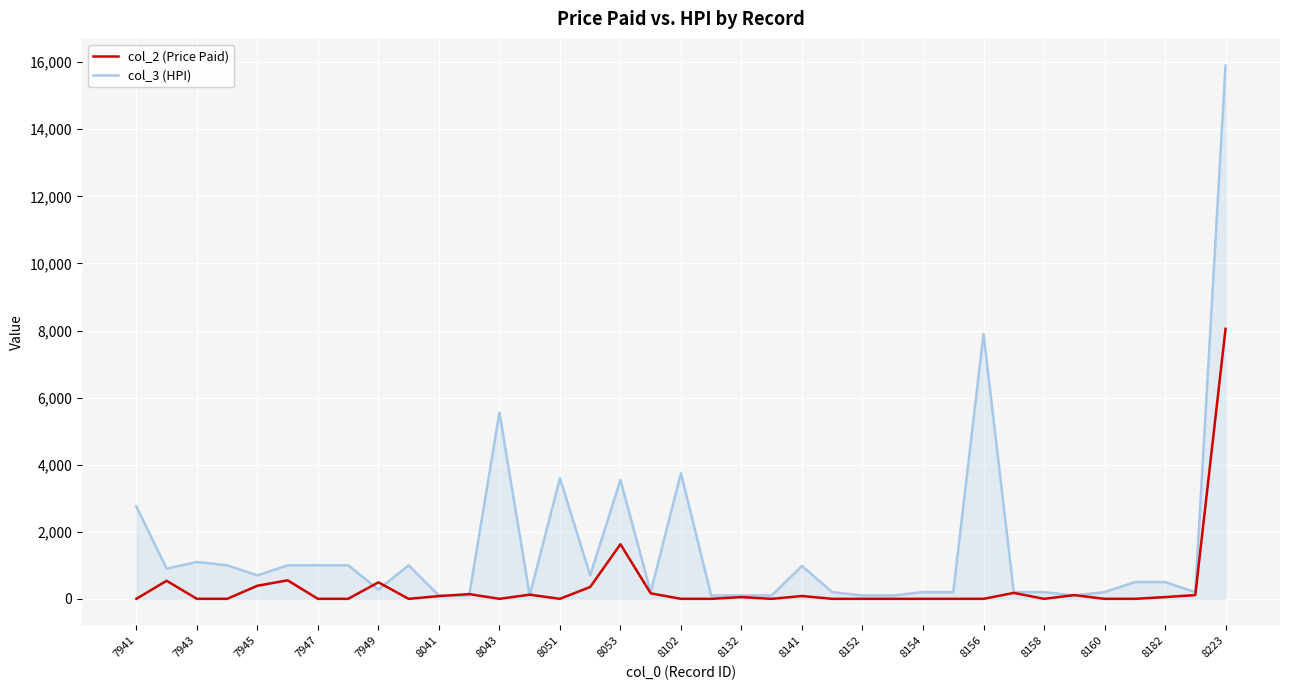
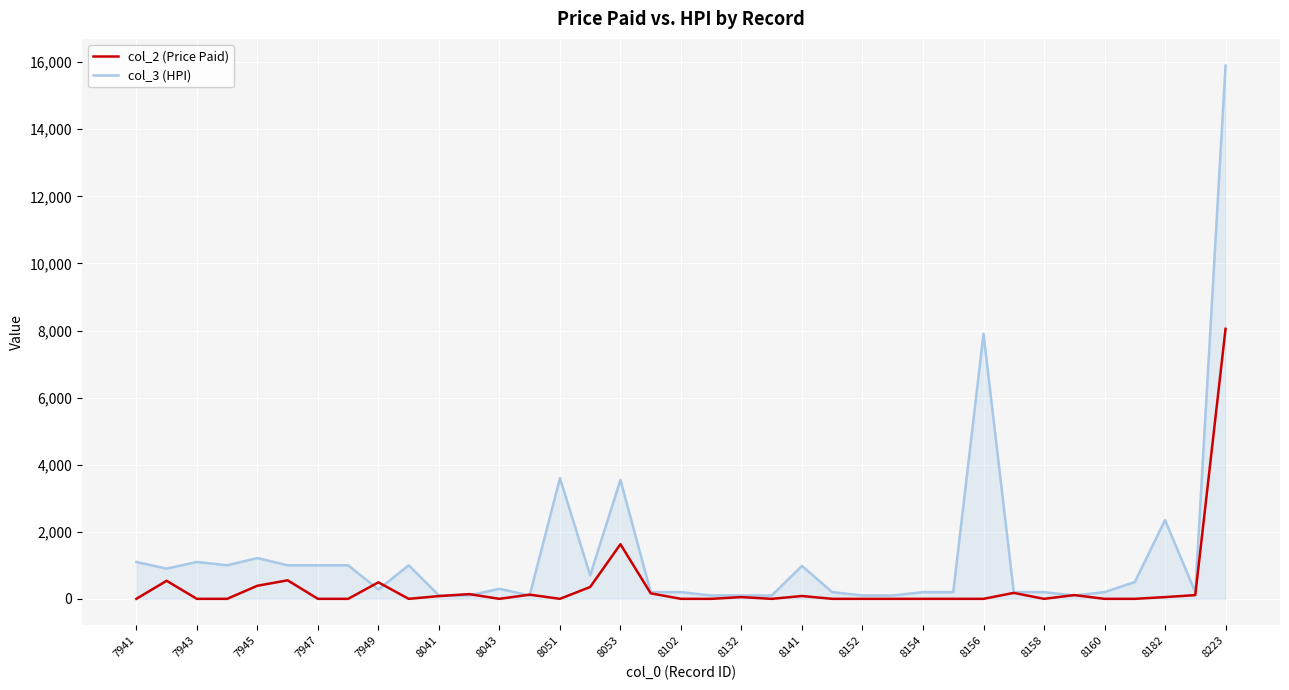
  {
    "col_2 (Price Paid)": {
      "7941": "0",
      "7943": "0",
      "7945": "400",
      "7947": "0",
      "7949": "500",
      "8043": "0",
      "8051": "0",
      "8053": "1,600",
      "8102": "0",
      "8141": "100",
      "8152": "0",
      "8154": "0",
      "8156": "0",
      "8158": "0",
      "8160": "0",
      "8182": "100",
      "8223": "8,100"
    },
    "col_3 (HPI)": {
-     "7941": "2,800",
+     "7941": "1,100",
      "7943": "1,100",
-     "7945": "700",
+     "7945": "1,200",
      "7947": "1,000",
      "7949": "300",
-     "8043": "5,600",
+     "8043": "300",
      "8051": "3,600",
      "8053": "3,500",
-     "8102": "3,700",
+     "8102": "200",
      "8141": "1,000",
      "8152": "100",
      "8154": "200",
      "8156": "7,900",
      "8158": "200",
      "8160": "200",
-     "8182": "500",
+     "8182": "2,300",
      "8223": "15,900"
    }
  }
